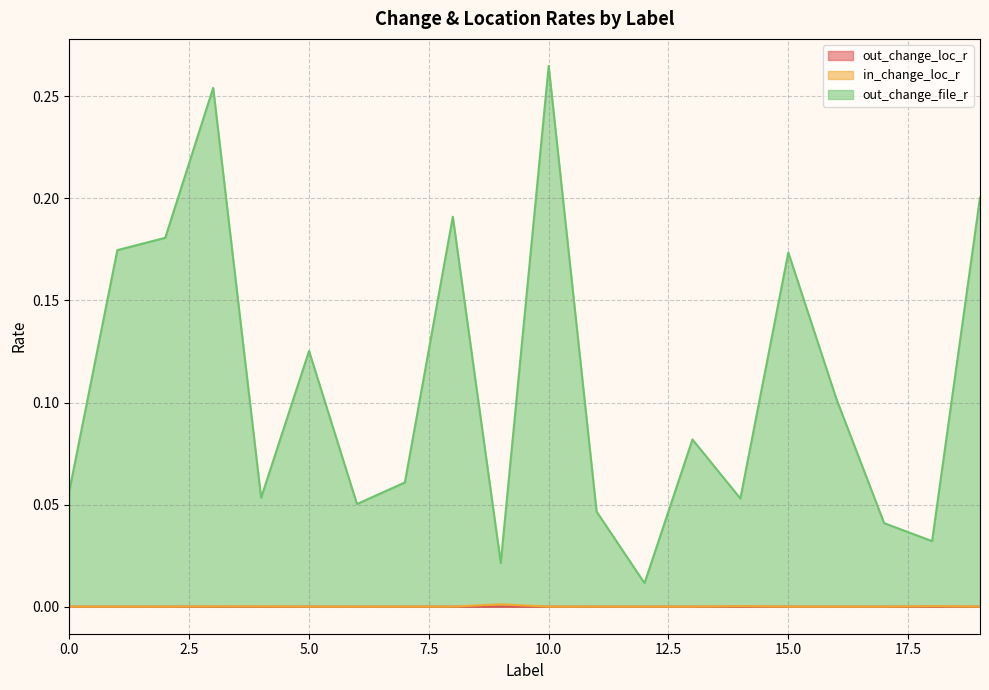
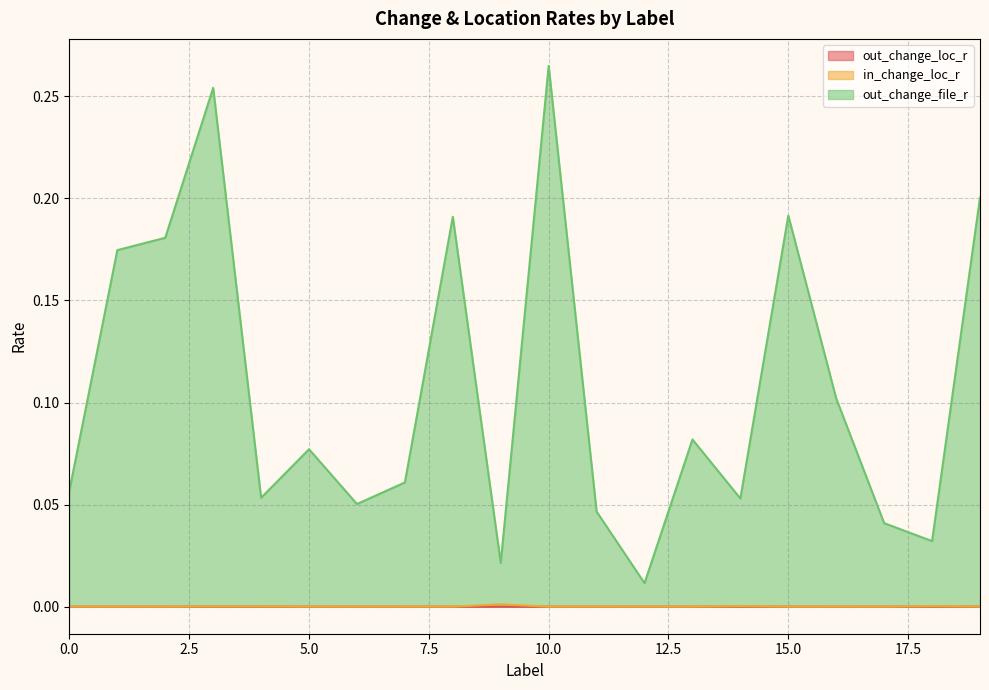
  {
    "out_change_file_r": {
      "0.0": 0.057,
-     "5.0": 0.125,
+     "5.0": 0.077,
      "10.0": 0.265,
-     "15.0": 0.173
+     "15.0": 0.192
    }
  }
